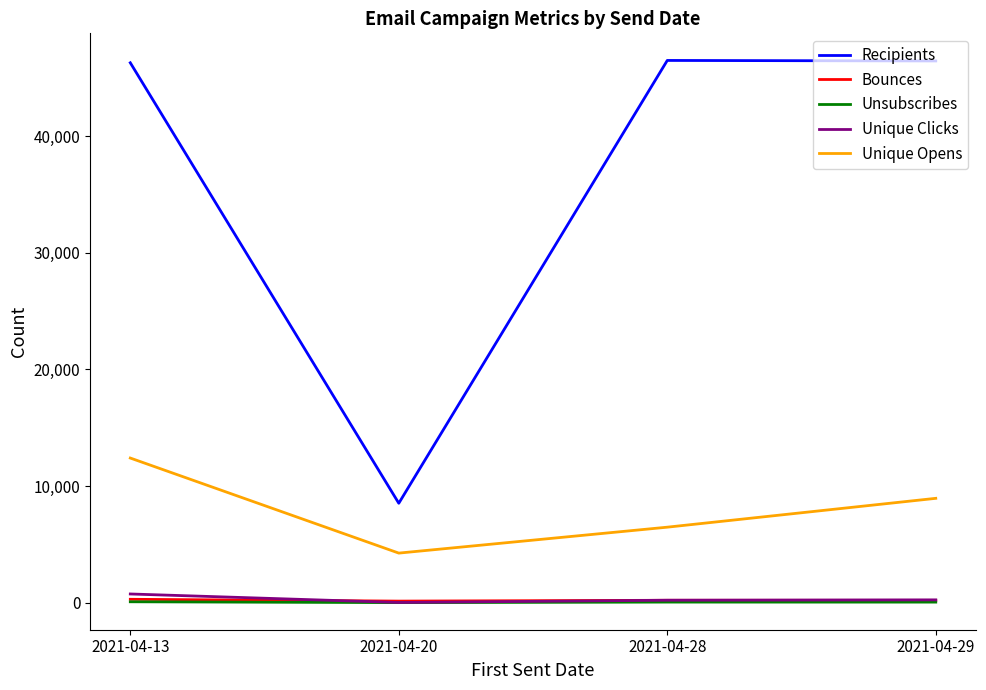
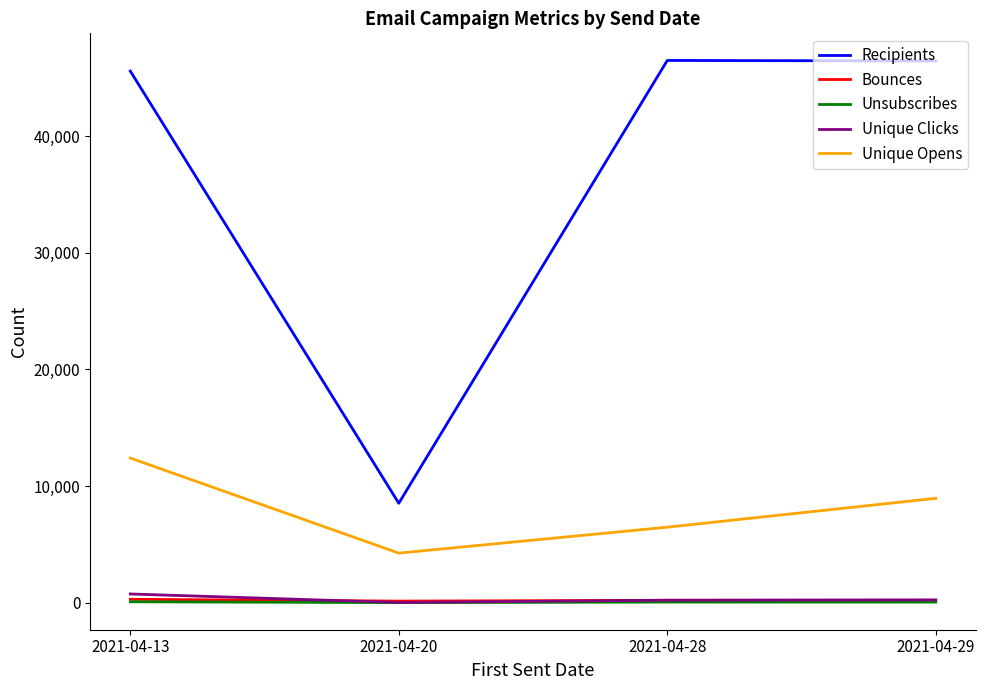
  {
    "Recipients": {
-     "2021-04-13": "46,300",
+     "2021-04-13": "45,600",
      "2021-04-20": "8,500",
      "2021-04-28": "46,500"
    },
    "Unique Clicks": {
      "2021-04-13": "700"
    },
    "Unique Opens": {
      "2021-04-13": "12,400",
      "2021-04-20": "4,300",
      "2021-04-28": "6,500",
      "2021-04-29": "8,900"
    }
  }
